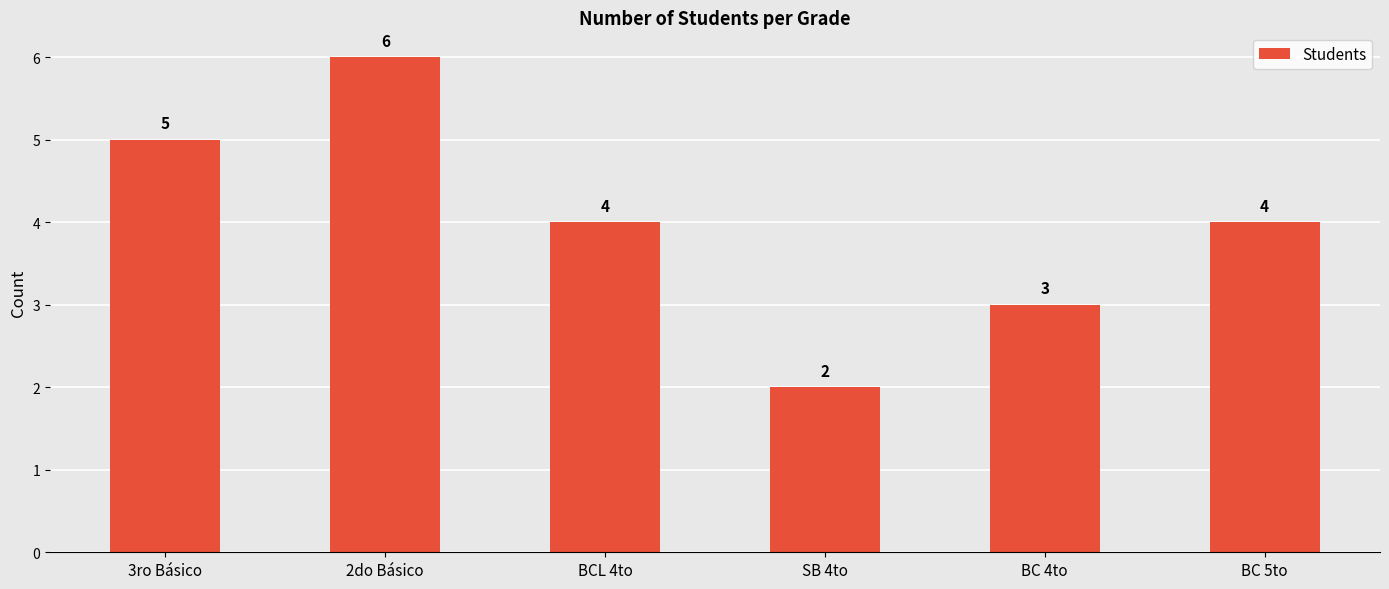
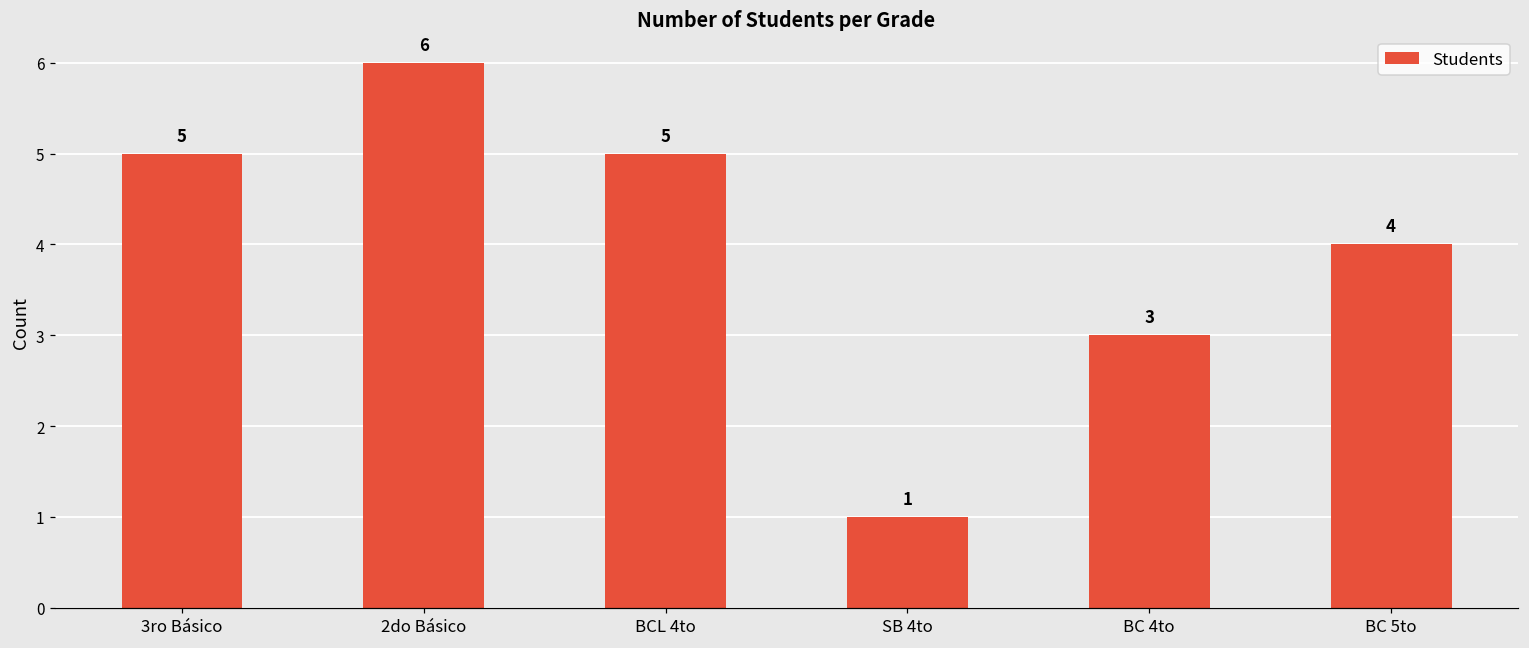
  {
    "3ro Básico": 5,
    "2do Básico": 6,
-   "BCL 4to": 4,
-   "SB 4to": 2,
+   "BCL 4to": 5,
+   "SB 4to": 1,
    "BC 4to": 3,
    "BC 5to": 4
  }
